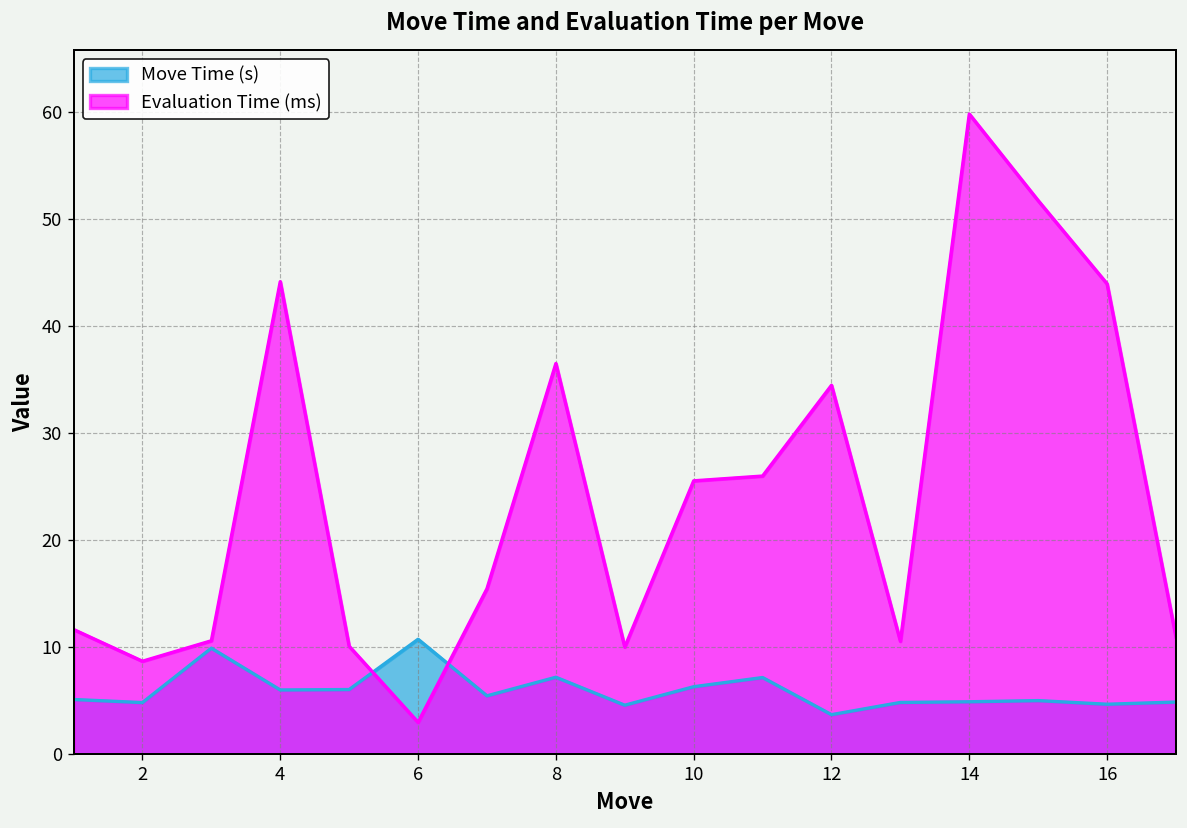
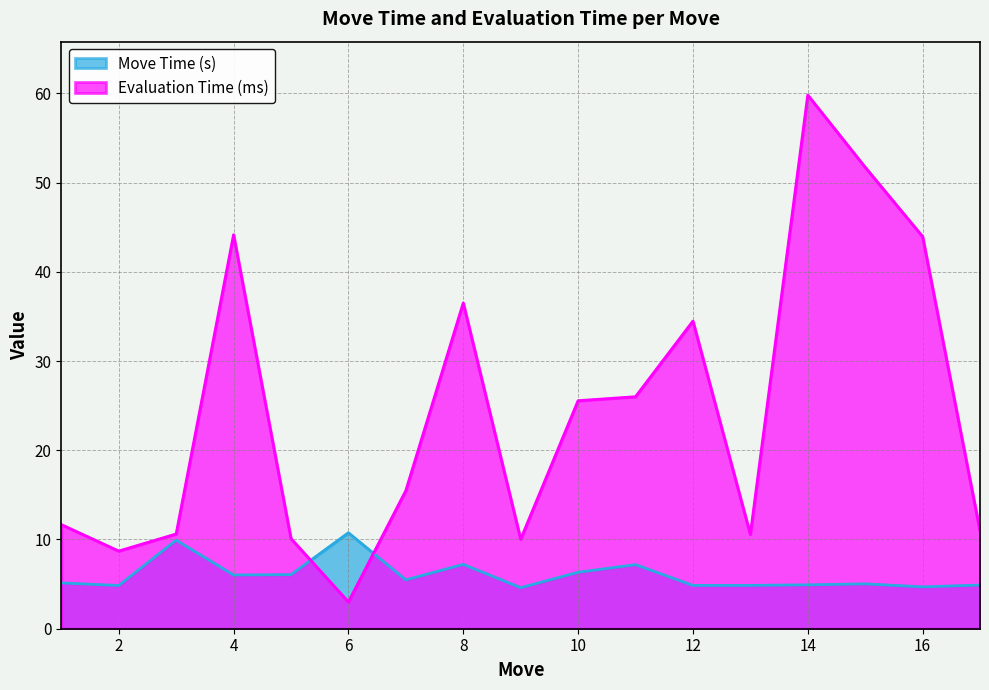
  {
    "Move Time (s)": {
      "2": 5,
      "4": 6,
      "6": 11,
      "8": 7,
      "10": 6,
-     "12": 4,
+     "12": 5,
      "14": 5,
      "16": 5
    },
    "Evaluation Time (ms)": {
      "2": 9,
      "4": 44,
      "6": 3,
      "8": 37,
      "10": 26,
      "12": 34,
      "14": 60,
      "16": 44
    }
  }
